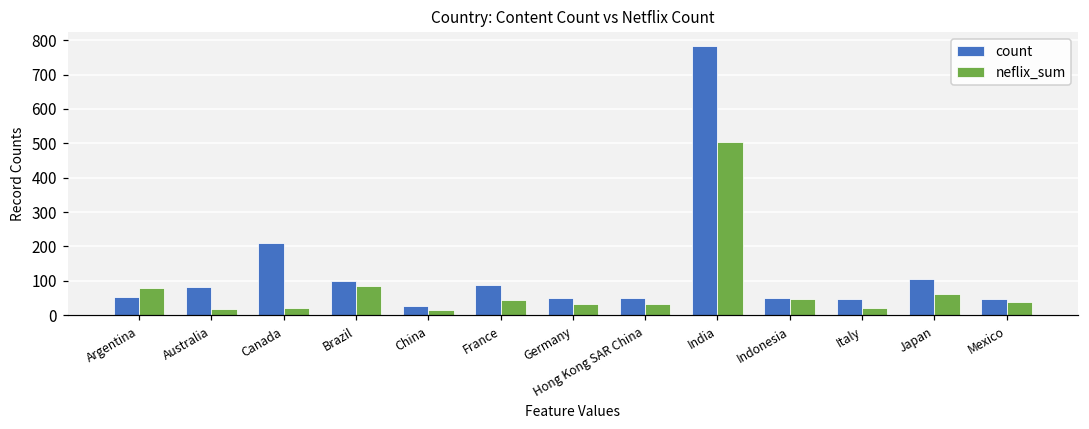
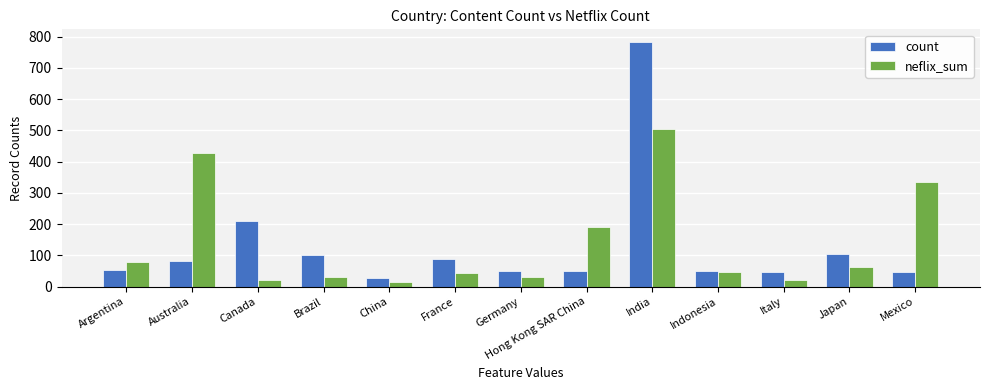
  {
    "count": {
      "Argentina": 50,
      "Australia": 80,
      "Canada": 210,
      "Brazil": 100,
      "China": 30,
      "France": 90,
      "Germany": 50,
      "Hong Kong SAR China": 50,
      "India": 780,
      "Indonesia": 50,
      "Italy": 50,
      "Japan": 110,
      "Mexico": 50
    },
    "neflix_sum": {
      "Argentina": 80,
-     "Australia": 20,
+     "Australia": 430,
      "Canada": 20,
-     "Brazil": 90,
+     "Brazil": 30,
      "China": 20,
      "France": 40,
      "Germany": 30,
-     "Hong Kong SAR China": 30,
+     "Hong Kong SAR China": 190,
      "India": 510,
      "Indonesia": 50,
      "Italy": 20,
      "Japan": 60,
-     "Mexico": 40
+     "Mexico": 340
    }
  }
